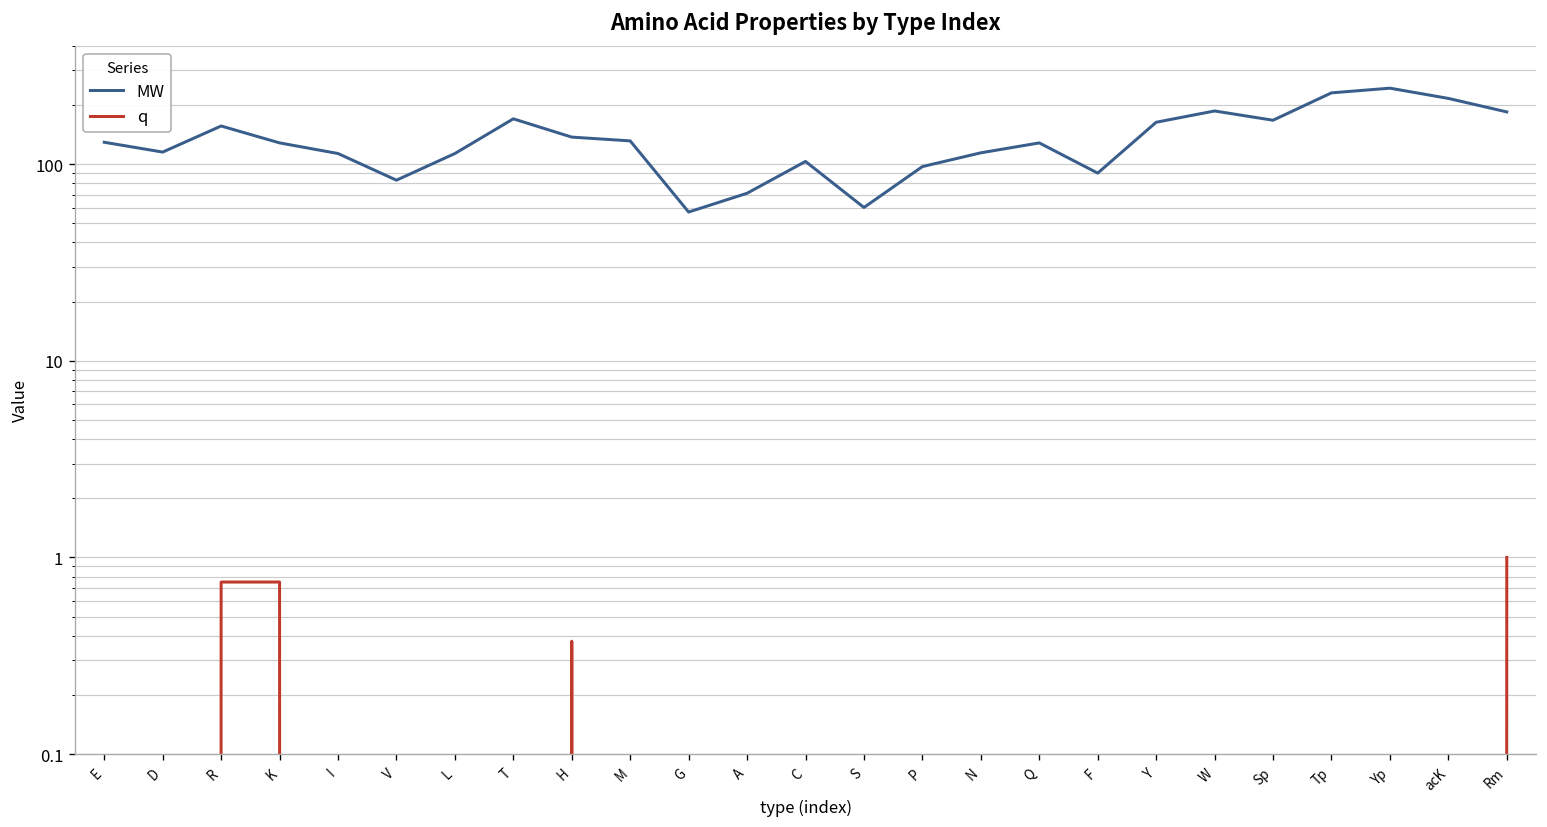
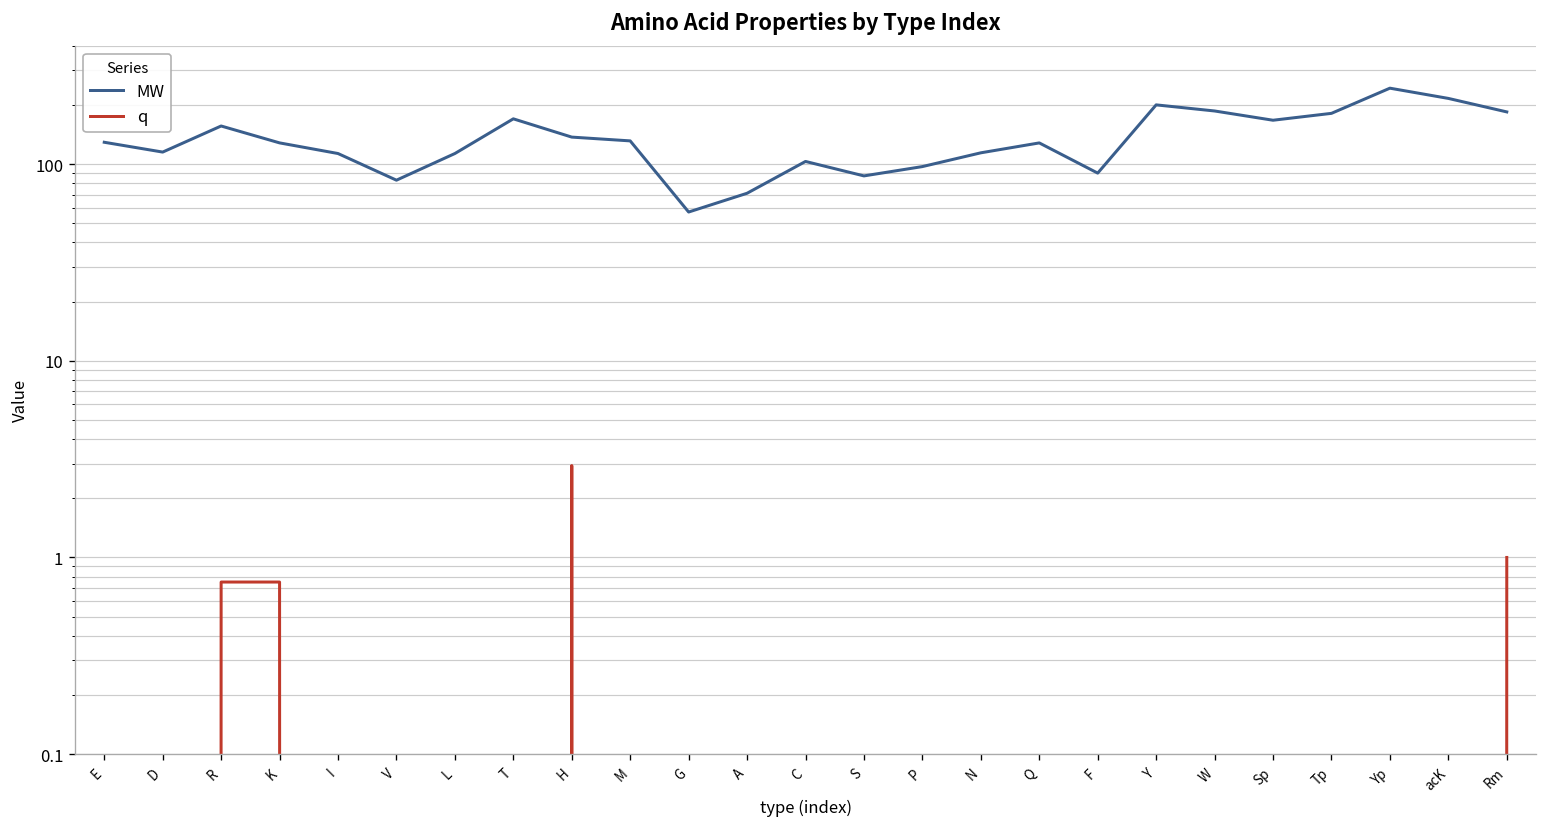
  {
    "MW": {
      "E": 130,
      "D": 120,
      "R": 160,
      "K": 130,
      "I": 110,
      "V": 80,
      "L": 110,
      "T": 170,
      "H": 140,
      "M": 130,
      "G": 57,
      "A": 71,
      "C": 100,
-     "S": 60,
+     "S": 90,
      "P": 100,
      "N": 110,
      "Q": 130,
      "F": 90,
-     "Y": 160,
+     "Y": 200,
      "W": 190,
      "Sp": 170,
-     "Tp": 230,
+     "Tp": 180,
      "Yp": 240,
      "acK": 220,
      "Rm": 180
    },
    "q": {
      "R": 0.8,
      "K": 0.8,
-     "H": 0.38,
+     "H": 2.9,
      "Rm": 1.0
    }
  }
